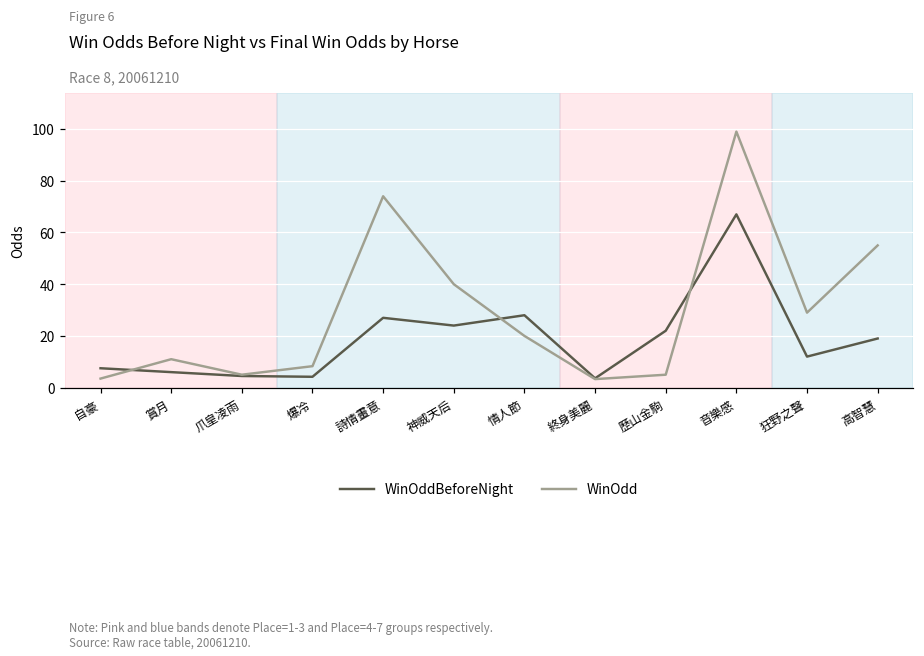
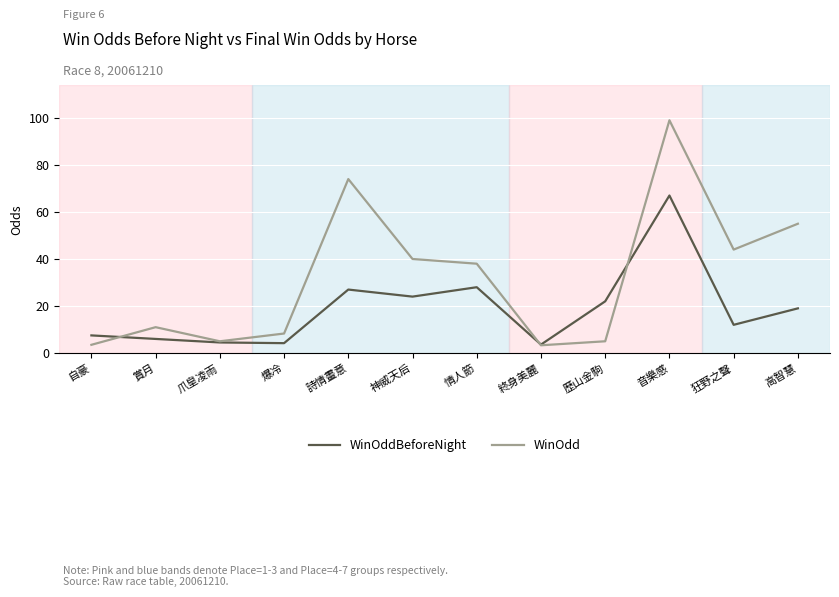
  {
    "WinOddBeforeNight": {
      "自豪": 8,
      "賞月": 6,
      "爆冷": 4,
      "詩情畫意": 27,
      "神威天后": 24,
      "情人節": 28,
      "歷山金駒": 22,
      "音樂感": 67,
      "狂野之聲": 12,
      "高智慧": 19
    },
    "WinOdd": {
      "自豪": 4,
      "賞月": 11,
      "爆冷": 8,
      "詩情畫意": 74,
      "神威天后": 40,
-     "情人節": 20,
+     "情人節": 38,
      "歷山金駒": 5,
      "音樂感": 99,
-     "狂野之聲": 29,
+     "狂野之聲": 44,
      "高智慧": 55
    }
  }
